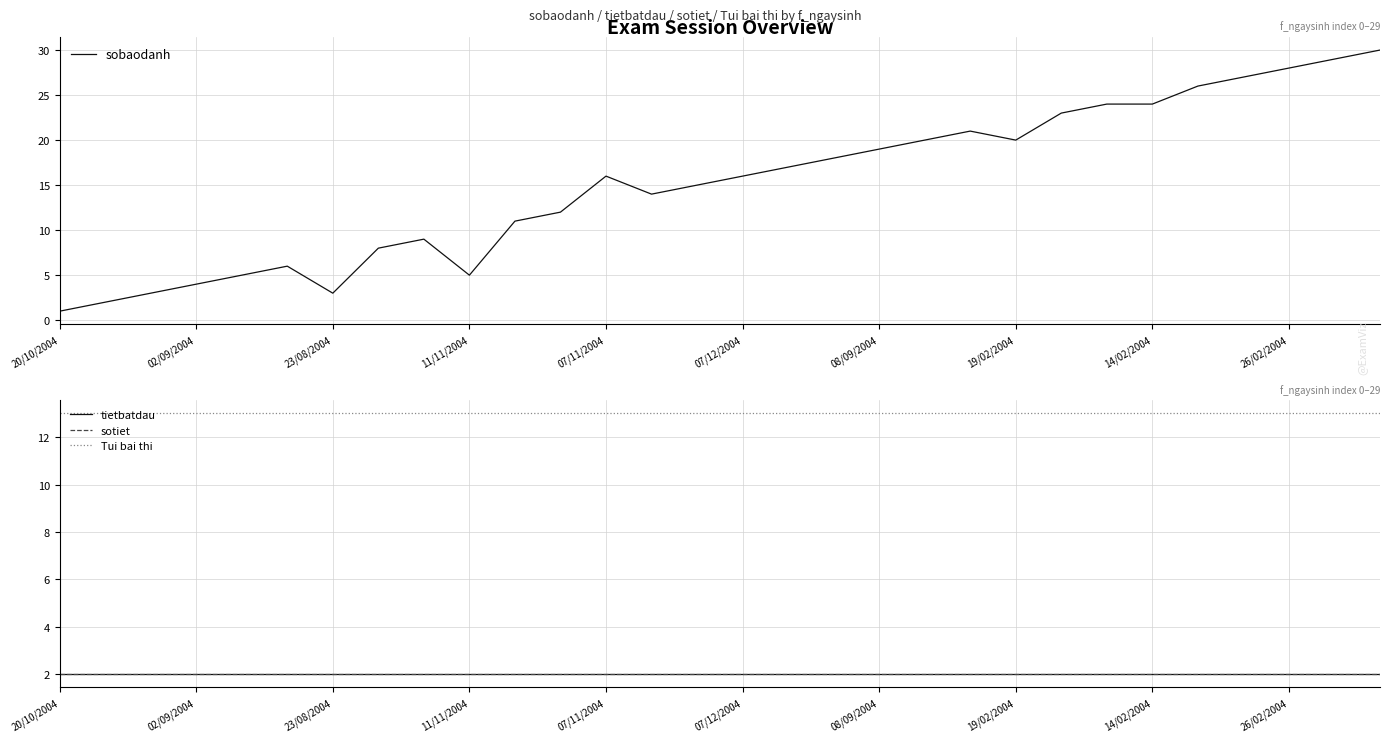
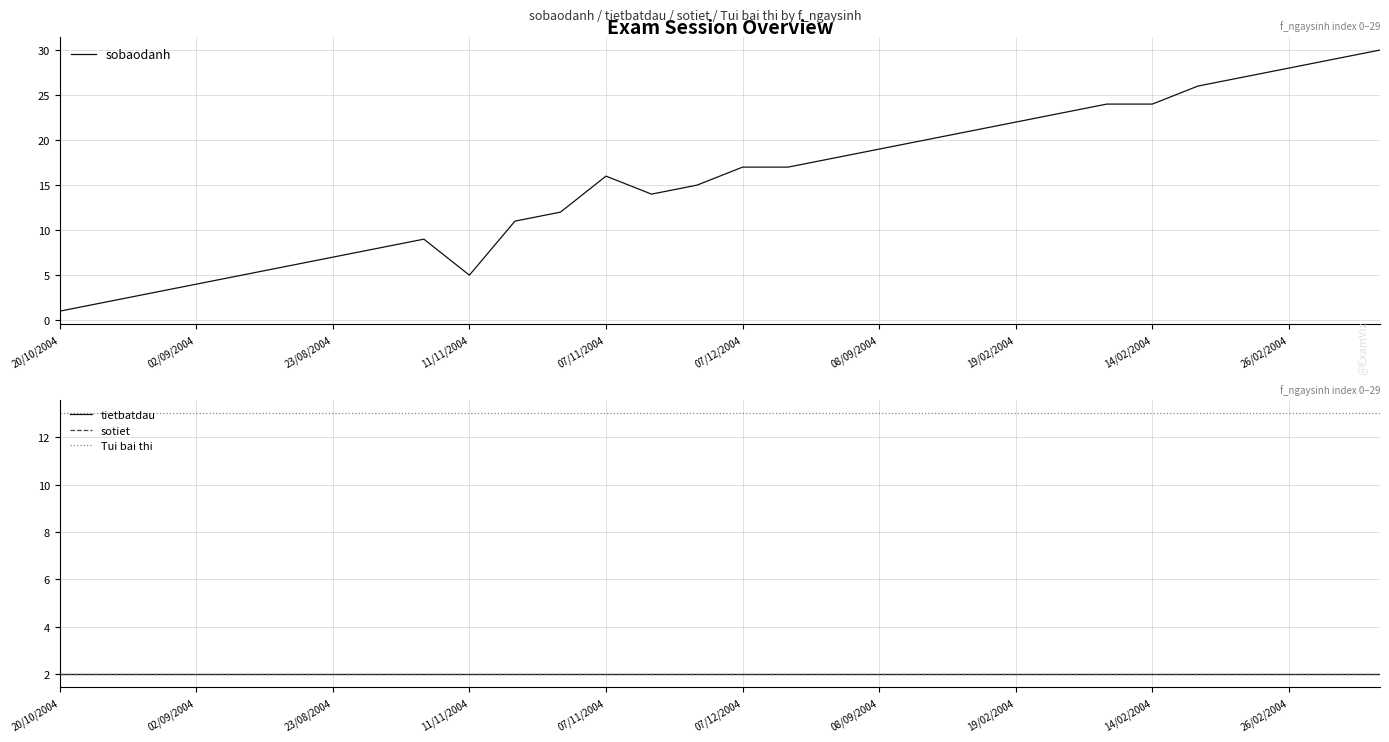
  {
    "Exam Session Overview": {
      "20/10/2004": 1,
      "02/09/2004": 4,
-     "23/08/2004": 3,
+     "23/08/2004": 7,
      "11/11/2004": 5,
      "07/11/2004": 16,
-     "07/12/2004": 16,
+     "07/12/2004": 17,
      "08/09/2004": 19,
-     "19/02/2004": 20,
+     "19/02/2004": 22,
      "14/02/2004": 24,
      "26/02/2004": 28
    }
  }
